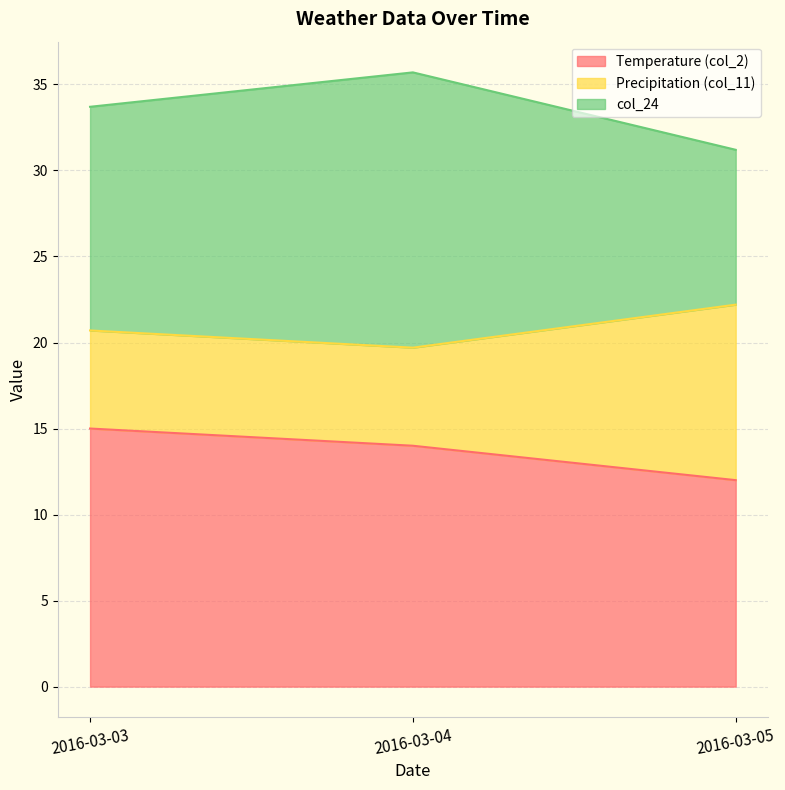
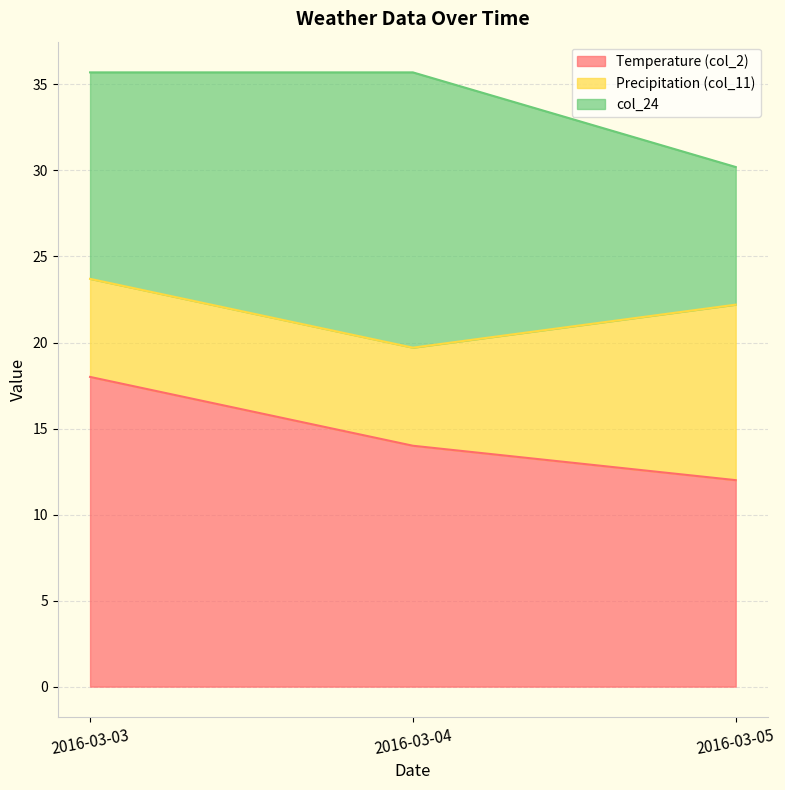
  {
    "Temperature (col_2)": {
-     "2016-03-03": 15,
+     "2016-03-03": 18,
      "2016-03-04": 14,
      "2016-03-05": 12
    },
    "Precipitation (col_11)": {
      "2016-03-03": 5.7,
      "2016-03-04": 5.7,
      "2016-03-05": 10.2
    },
    "col_24": {
-     "2016-03-03": 13,
+     "2016-03-03": 12,
      "2016-03-04": 16,
-     "2016-03-05": 9
+     "2016-03-05": 8
    }
  }
